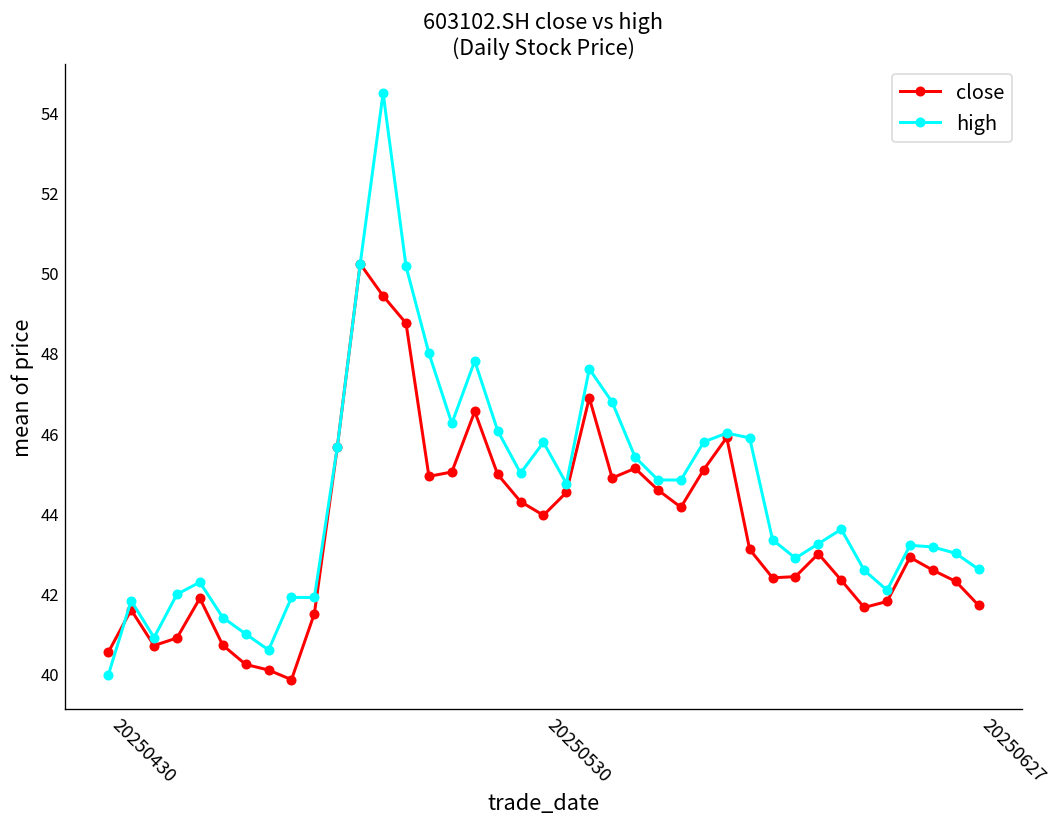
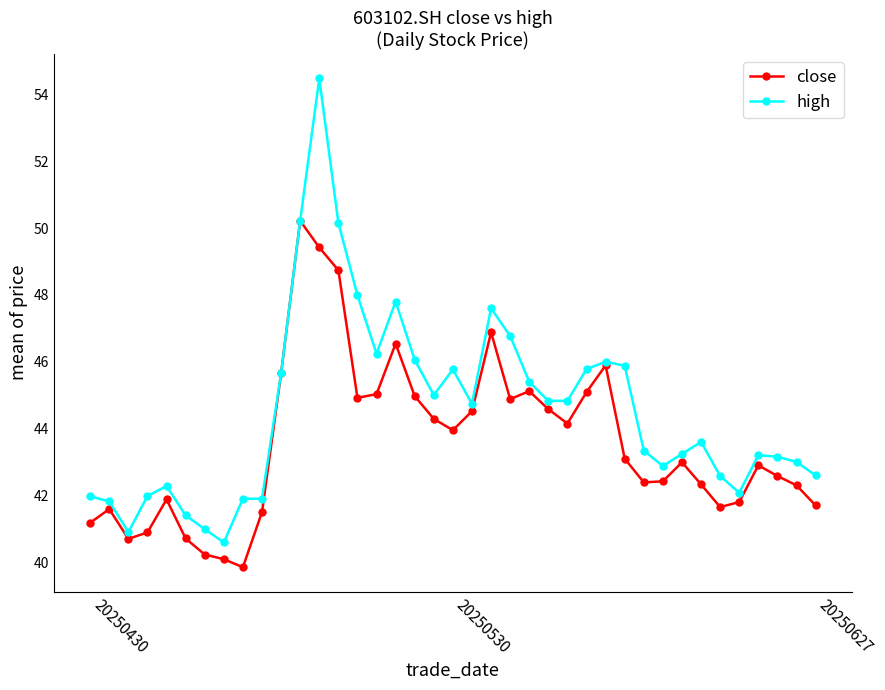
  {
    "close": {
-     "20250430": 40.5,
+     "20250430": 41.2,
      "20250530": 44.0,
      "20250627": 41.7
    },
    "high": {
-     "20250430": 40.0,
+     "20250430": 42.0,
      "20250530": 45.8,
      "20250627": 42.6
    }
  }
